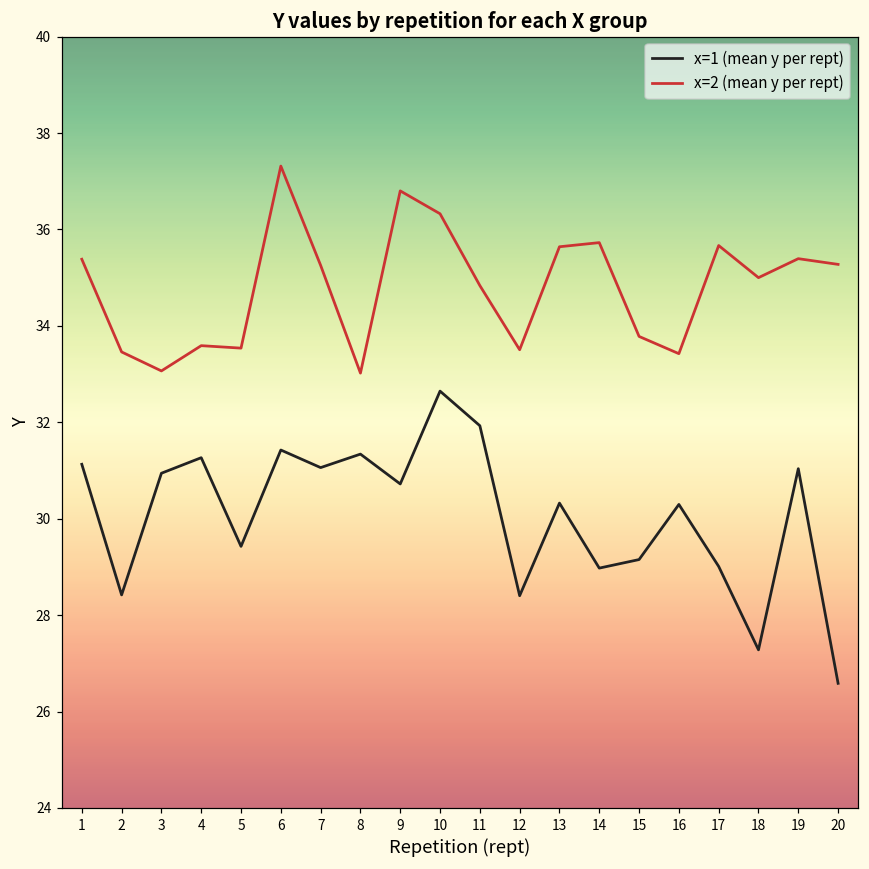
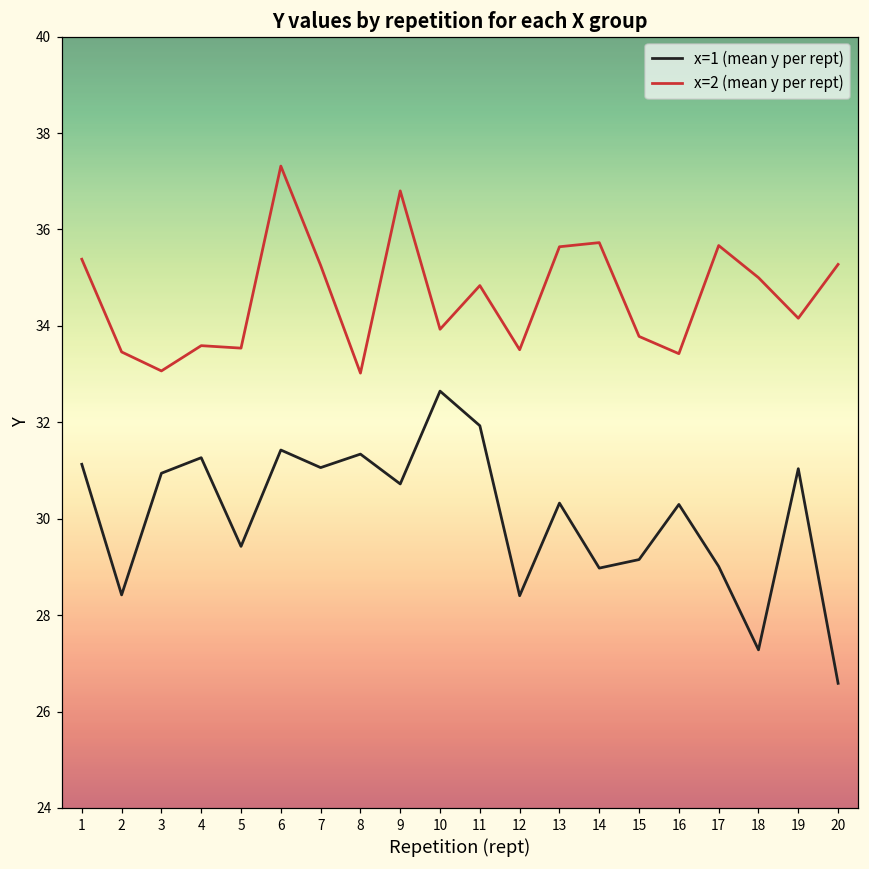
  {
    "x=1 (mean y per rept)": {
      "1": 31.1,
      "2": 28.4,
      "3": 30.9,
      "4": 31.3,
      "5": 29.4,
      "6": 31.4,
      "7": 31.1,
      "8": 31.3,
      "9": 30.7,
      "10": 32.6,
      "11": 31.9,
      "12": 28.4,
      "13": 30.3,
      "14": 29.0,
      "15": 29.2,
      "16": 30.3,
      "17": 29.0,
      "18": 27.3,
      "19": 31.0,
      "20": 26.6
    },
    "x=2 (mean y per rept)": {
      "1": 35.4,
      "2": 33.5,
      "3": 33.1,
      "4": 33.6,
      "5": 33.5,
      "6": 37.3,
      "7": 35.3,
      "8": 33.0,
      "9": 36.8,
-     "10": 36.3,
+     "10": 33.9,
      "11": 34.8,
      "12": 33.5,
      "13": 35.6,
      "14": 35.7,
      "15": 33.8,
      "16": 33.4,
      "17": 35.7,
      "18": 35.0,
-     "19": 35.4,
+     "19": 34.2,
      "20": 35.3
    }
  }
